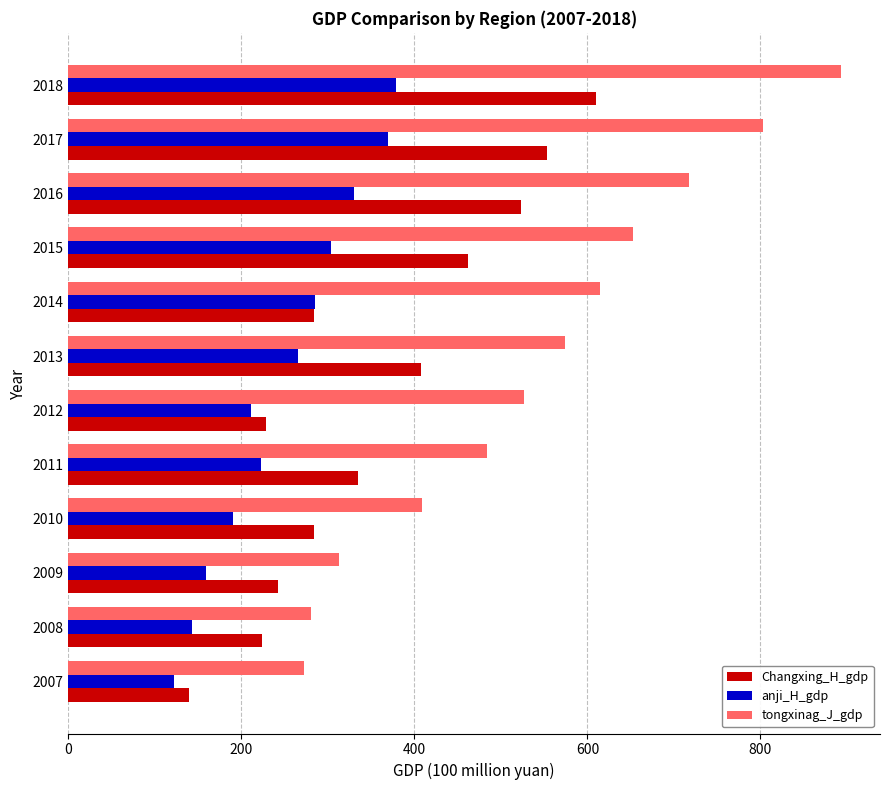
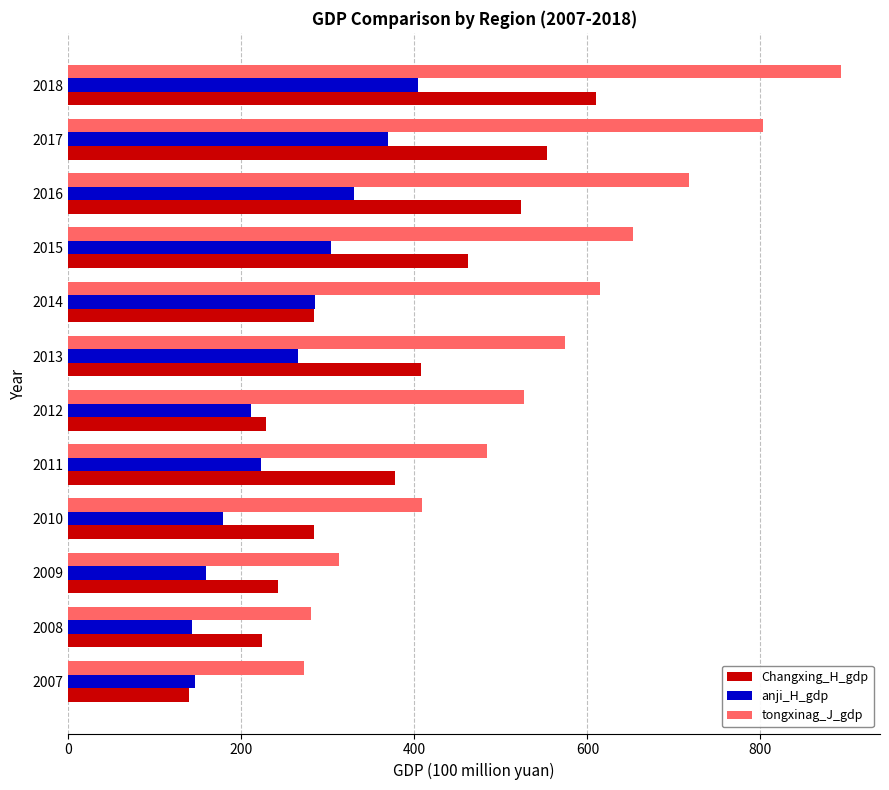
  {
    "Changxing_H_gdp": {
      "2018": 610,
      "2017": 550,
      "2016": 520,
      "2015": 460,
      "2014": 280,
      "2013": 410,
      "2012": 230,
-     "2011": 330,
+     "2011": 380,
      "2010": 280,
      "2009": 240,
      "2008": 220,
      "2007": 140
    },
    "anji_H_gdp": {
-     "2018": 380,
+     "2018": 400,
      "2017": 370,
      "2016": 330,
      "2015": 300,
      "2014": 280,
      "2013": 270,
      "2012": 210,
      "2011": 220,
-     "2010": 190,
+     "2010": 180,
      "2009": 160,
      "2008": 140,
-     "2007": 120
+     "2007": 150
    },
    "tongxinag_J_gdp": {
      "2018": 890,
      "2017": 800,
      "2016": 720,
      "2015": 650,
      "2014": 610,
      "2013": 570,
      "2012": 530,
      "2011": 480,
      "2010": 410,
      "2009": 310,
      "2008": 280,
      "2007": 270
    }
  }
